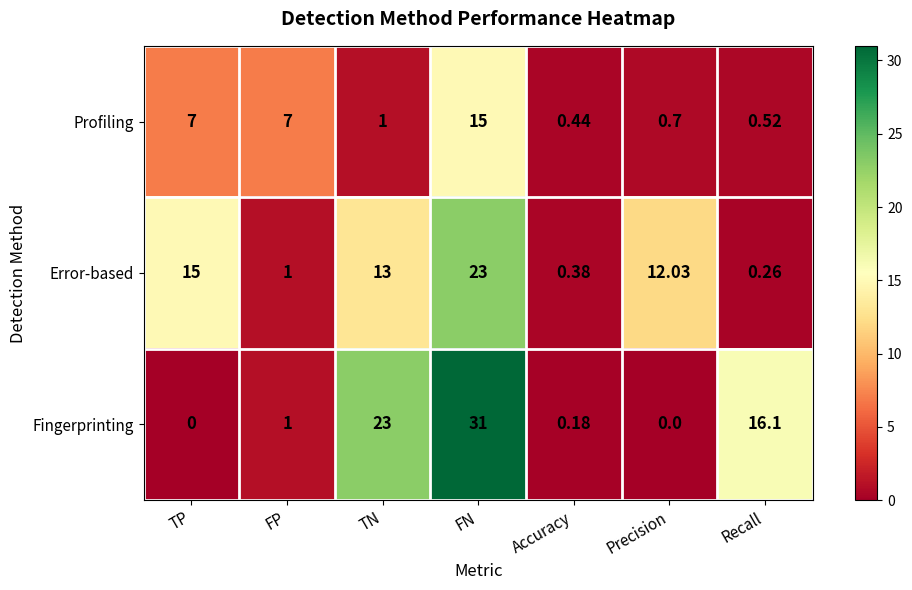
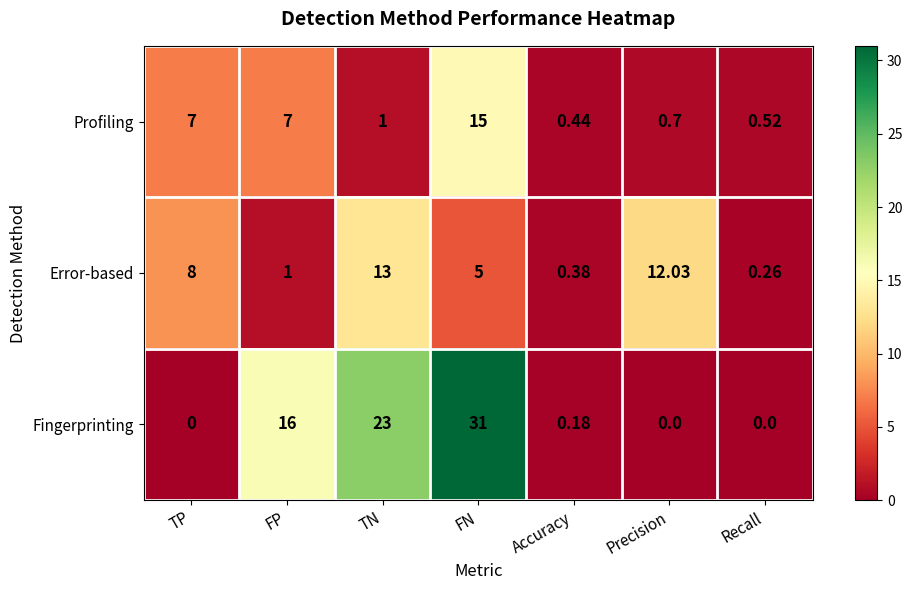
  {
    "Profiling": {
      "TP": 7,
      "FP": 7,
      "TN": 1,
      "FN": 15,
      "Accuracy": 0.44,
      "Precision": 0.7,
      "Recall": 0.52
    },
    "Error-based": {
-     "TP": 15,
+     "TP": 8,
      "FP": 1,
      "TN": 13,
-     "FN": 23,
+     "FN": 5,
      "Accuracy": 0.38,
      "Precision": 12.03,
      "Recall": 0.26
    },
    "Fingerprinting": {
      "TP": 0,
-     "FP": 1,
+     "FP": 16,
      "TN": 23,
      "FN": 31,
      "Accuracy": 0.18,
      "Precision": 0.0,
-     "Recall": 16.1
+     "Recall": 0.0
    }
  }
